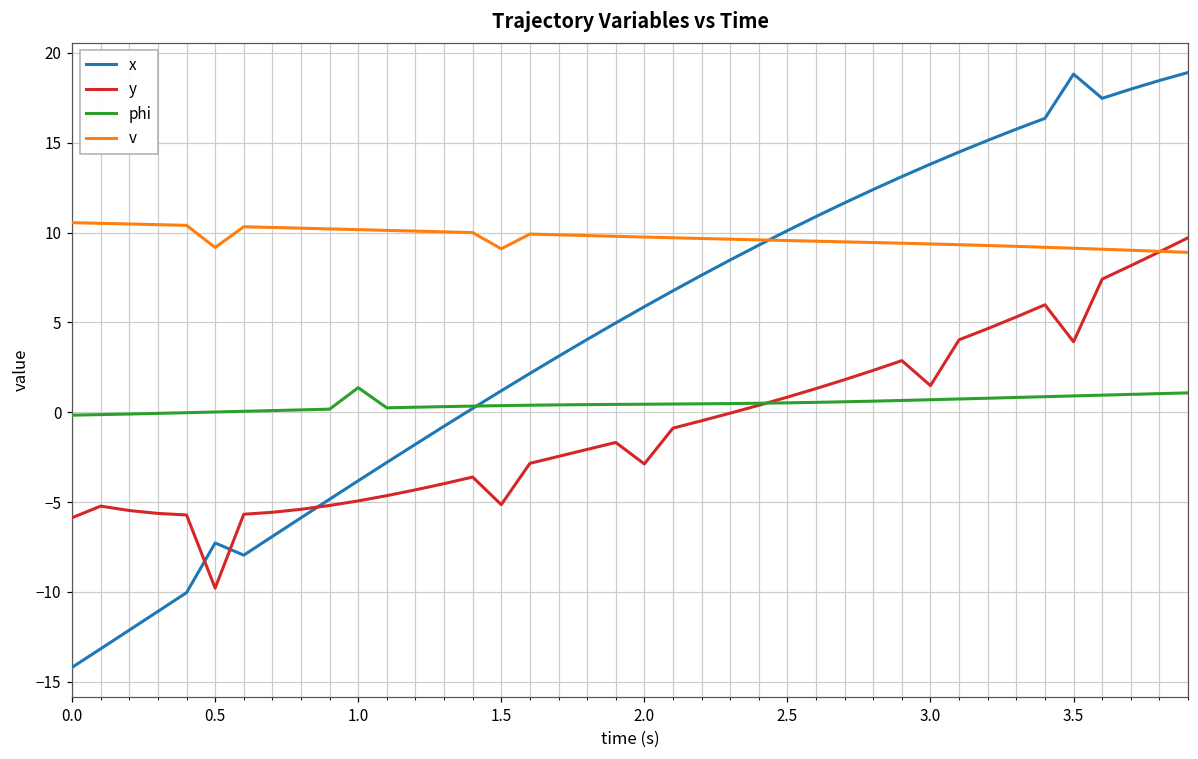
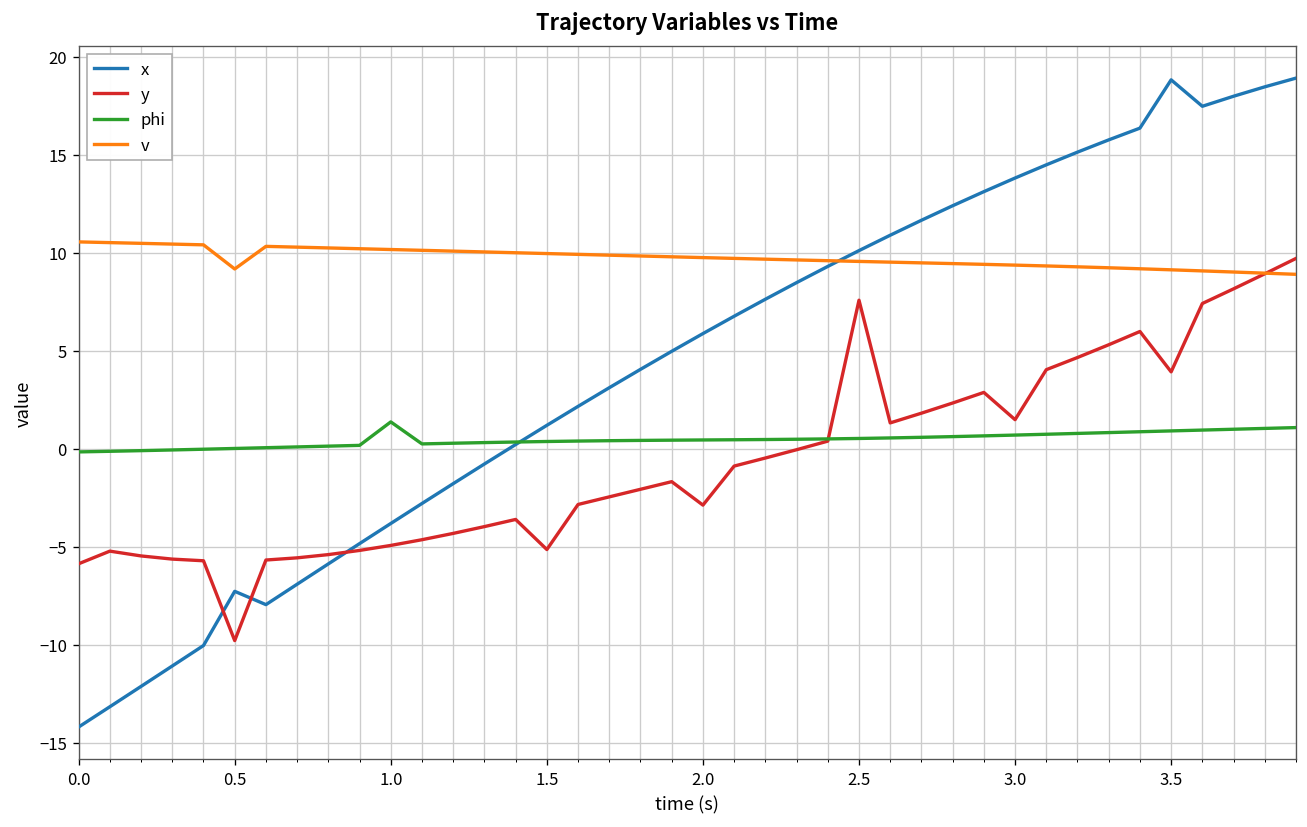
  {
    "x": {
      "0.0": -14.2,
      "0.5": -7.3,
      "1.0": -3.8,
      "1.5": 1.2,
      "2.0": 5.9,
      "2.5": 10.1,
      "3.0": 13.8,
      "3.5": 18.8
    },
    "y": {
      "0.0": -5.9,
      "0.5": -9.8,
      "1.0": -4.9,
      "1.5": -5.1,
      "2.0": -2.9,
-     "2.5": 0.8,
+     "2.5": 7.6,
      "3.0": 1.5,
      "3.5": 3.9
    },
    "phi": {
      "0.0": -0.2,
      "0.5": 0.0,
      "1.0": 1.4,
      "1.5": 0.4,
      "2.0": 0.4,
      "2.5": 0.5,
      "3.0": 0.7,
      "3.5": 0.9
    },
    "v": {
      "0.0": 10.6,
      "0.5": 9.2,
      "1.0": 10.2,
-     "1.5": 9.1,
+     "1.5": 10.0,
      "2.0": 9.7,
      "2.5": 9.6,
      "3.0": 9.4,
      "3.5": 9.1
    }
  }
